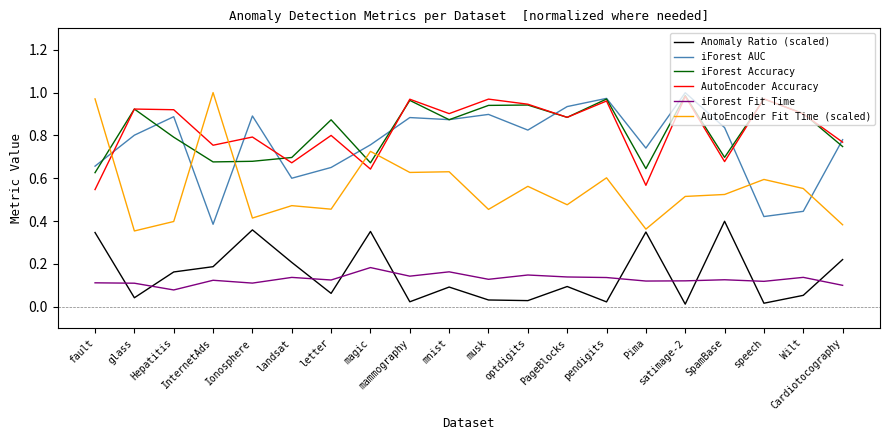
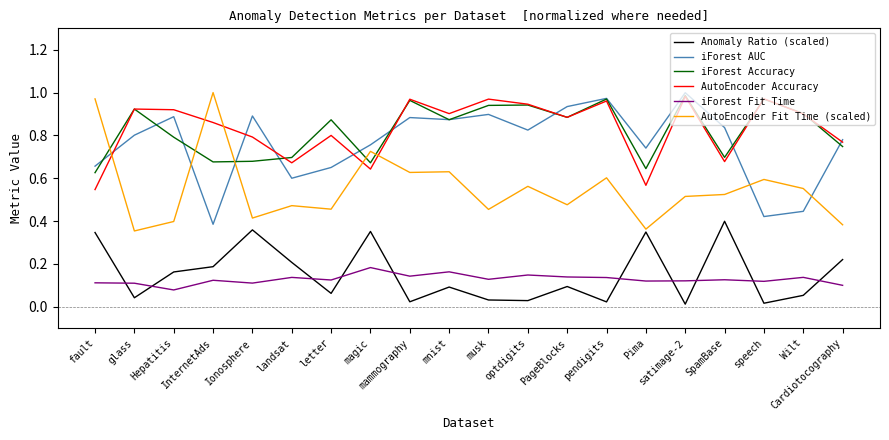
  {
    "Anomaly Ratio (scaled)": {
      "fault": 0.35,
      "glass": 0.04,
      "Hepatitis": 0.16,
      "InternetAds": 0.19,
      "Ionosphere": 0.36,
      "landsat": 0.21,
      "letter": 0.06,
      "magic": 0.35,
      "mammography": 0.02,
      "mnist": 0.09,
      "musk": 0.03,
      "optdigits": 0.03,
      "PageBlocks": 0.09,
      "pendigits": 0.02,
      "Pima": 0.35,
      "satimage-2": 0.01,
      "SpamBase": 0.40,
      "speech": 0.02,
      "Wilt": 0.05,
      "Cardiotocography": 0.22
    },
    "iForest AUC": {
      "fault": 0.66,
      "glass": 0.80,
      "Hepatitis": 0.89,
      "InternetAds": 0.39,
      "Ionosphere": 0.89,
      "landsat": 0.60,
      "letter": 0.65,
      "magic": 0.76,
      "mammography": 0.88,
      "musk": 0.90,
      "optdigits": 0.82,
      "PageBlocks": 0.93,
      "Pima": 0.74,
      "SpamBase": 0.84,
      "speech": 0.42,
      "Wilt": 0.45
    },
    "iForest Accuracy": {
      "fault": 0.63,
      "Hepatitis": 0.79,
      "InternetAds": 0.68,
      "Ionosphere": 0.68,
      "landsat": 0.70,
      "letter": 0.87,
      "magic": 0.67,
      "musk": 0.94,
      "Pima": 0.65,
      "SpamBase": 0.70,
      "Cardiotocography": 0.75
    },
    "AutoEncoder Accuracy": {
      "fault": 0.55,
      "Hepatitis": 0.92,
-     "InternetAds": 0.75,
+     "InternetAds": 0.86,
      "Ionosphere": 0.79,
      "landsat": 0.67,
      "letter": 0.80,
      "magic": 0.64,
      "mnist": 0.90,
      "musk": 0.97,
      "Pima": 0.57,
      "SpamBase": 0.68
    },
    "iForest Fit Time": {
      "fault": 0.11,
      "glass": 0.11,
      "Hepatitis": 0.08,
      "InternetAds": 0.12,
      "Ionosphere": 0.11,
      "landsat": 0.14,
      "letter": 0.13,
      "magic": 0.18,
      "mammography": 0.14,
      "mnist": 0.16,
      "musk": 0.13,
      "optdigits": 0.15,
      "PageBlocks": 0.14,
      "pendigits": 0.14,
      "Pima": 0.12,
      "satimage-2": 0.12,
      "SpamBase": 0.13,
      "speech": 0.12,
      "Wilt": 0.14,
      "Cardiotocography": 0.10
    },
    "AutoEncoder Fit Time (scaled)": {
      "fault": 0.97,
      "glass": 0.35,
      "Hepatitis": 0.40,
      "InternetAds": 1.00,
      "Ionosphere": 0.41,
      "landsat": 0.47,
      "letter": 0.46,
      "magic": 0.73,
      "mammography": 0.63,
      "mnist": 0.63,
      "musk": 0.45,
      "optdigits": 0.56,
      "PageBlocks": 0.48,
      "pendigits": 0.60,
      "Pima": 0.36,
      "satimage-2": 0.52,
      "SpamBase": 0.52,
      "speech": 0.59,
      "Wilt": 0.55,
      "Cardiotocography": 0.38
    }
  }
